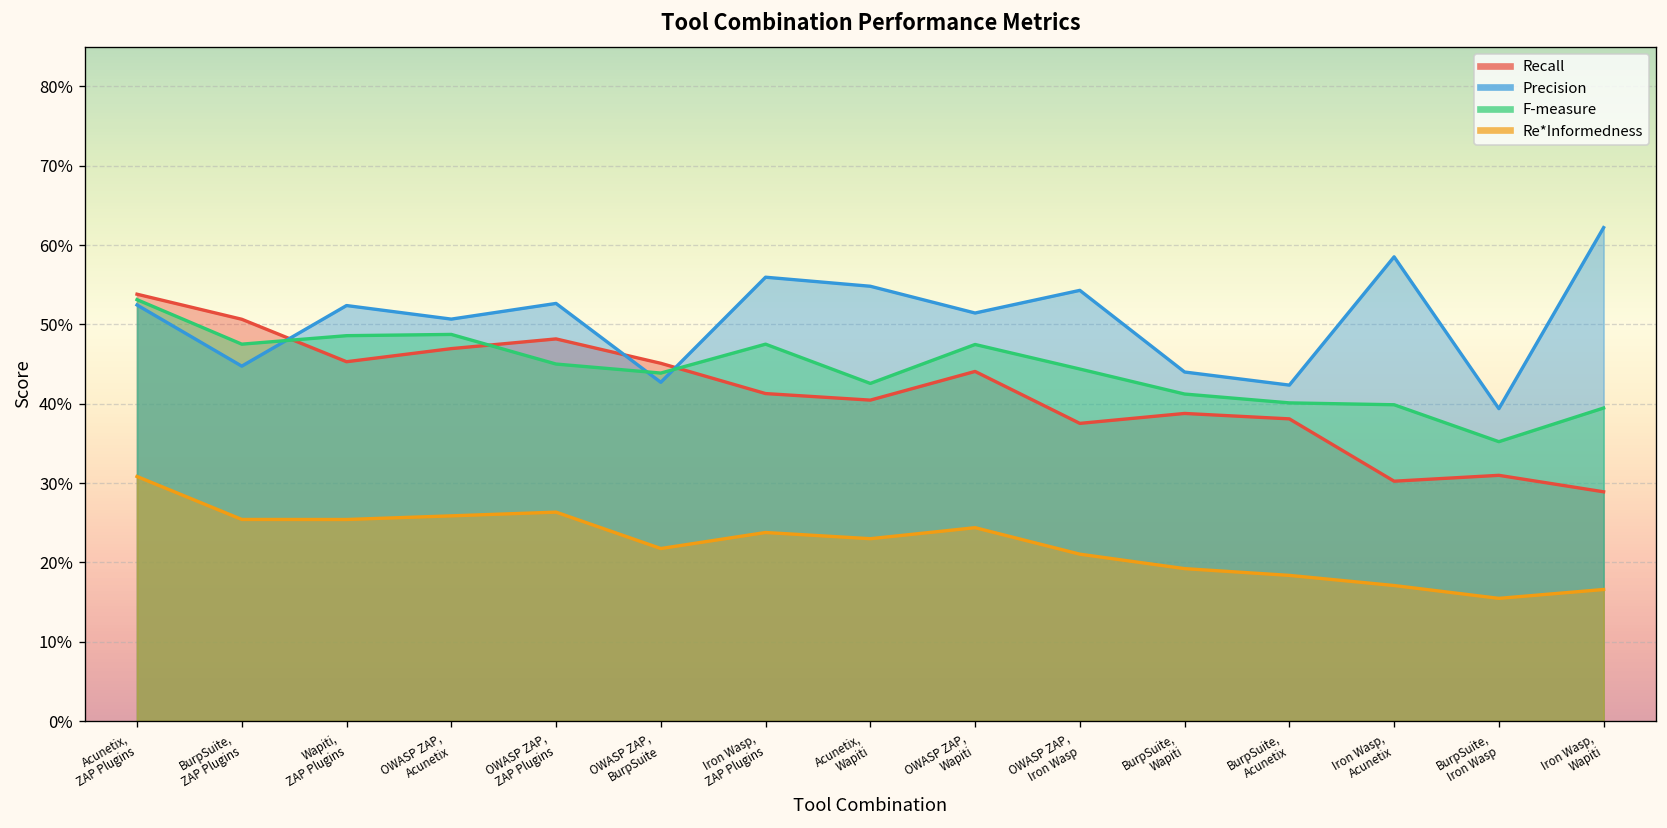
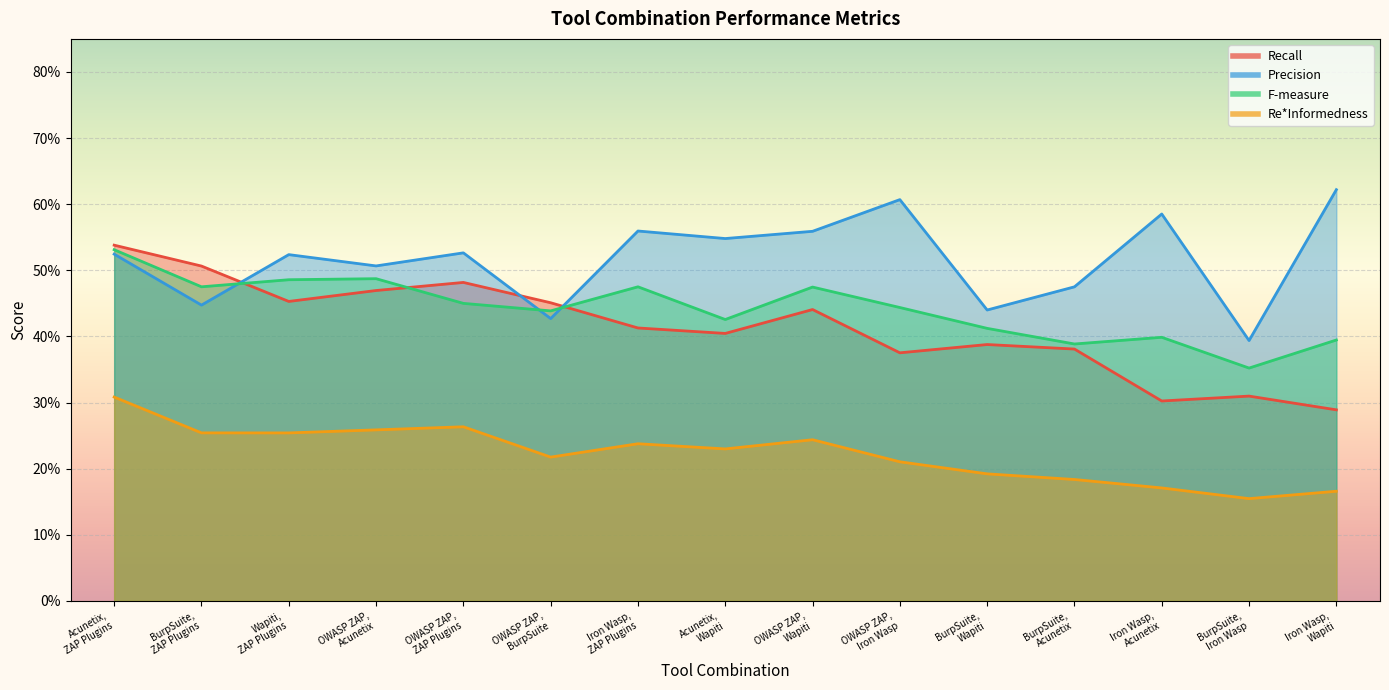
  {
    "Precision": {
      "Acunetix, ZAP Plugins": "52%",
      "BurpSuite, ZAP Plugins": "45%",
      "Wapiti, ZAP Plugins": "52%",
      "OWASP ZAP, Acunetix": "51%",
      "OWASP ZAP, ZAP Plugins": "53%",
      "OWASP ZAP, BurpSuite": "43%",
      "Iron Wasp, ZAP Plugins": "56%",
      "Acunetix, Wapiti": "55%",
-     "OWASP ZAP, Wapiti": "51%",
-     "OWASP ZAP, Iron Wasp": "54%",
+     "OWASP ZAP, Wapiti": "56%",
+     "OWASP ZAP, Iron Wasp": "61%",
      "BurpSuite, Wapiti": "44%",
-     "BurpSuite, Acunetix": "42%",
+     "BurpSuite, Acunetix": "47%",
      "Iron Wasp, Acunetix": "59%",
      "BurpSuite, Iron Wasp": "39%",
      "Iron Wasp, Wapiti": "62%"
    },
    "F-measure": {
      "Acunetix, ZAP Plugins": "53%",
      "BurpSuite, ZAP Plugins": "48%",
      "Wapiti, ZAP Plugins": "49%",
      "OWASP ZAP, Acunetix": "49%",
      "OWASP ZAP, ZAP Plugins": "45%",
      "OWASP ZAP, BurpSuite": "44%",
      "Iron Wasp, ZAP Plugins": "48%",
      "Acunetix, Wapiti": "43%",
      "OWASP ZAP, Wapiti": "47%",
      "OWASP ZAP, Iron Wasp": "44%",
      "BurpSuite, Wapiti": "41%",
-     "BurpSuite, Acunetix": "40%",
+     "BurpSuite, Acunetix": "39%",
      "Iron Wasp, Acunetix": "40%",
      "BurpSuite, Iron Wasp": "35%",
      "Iron Wasp, Wapiti": "39%"
    }
  }
